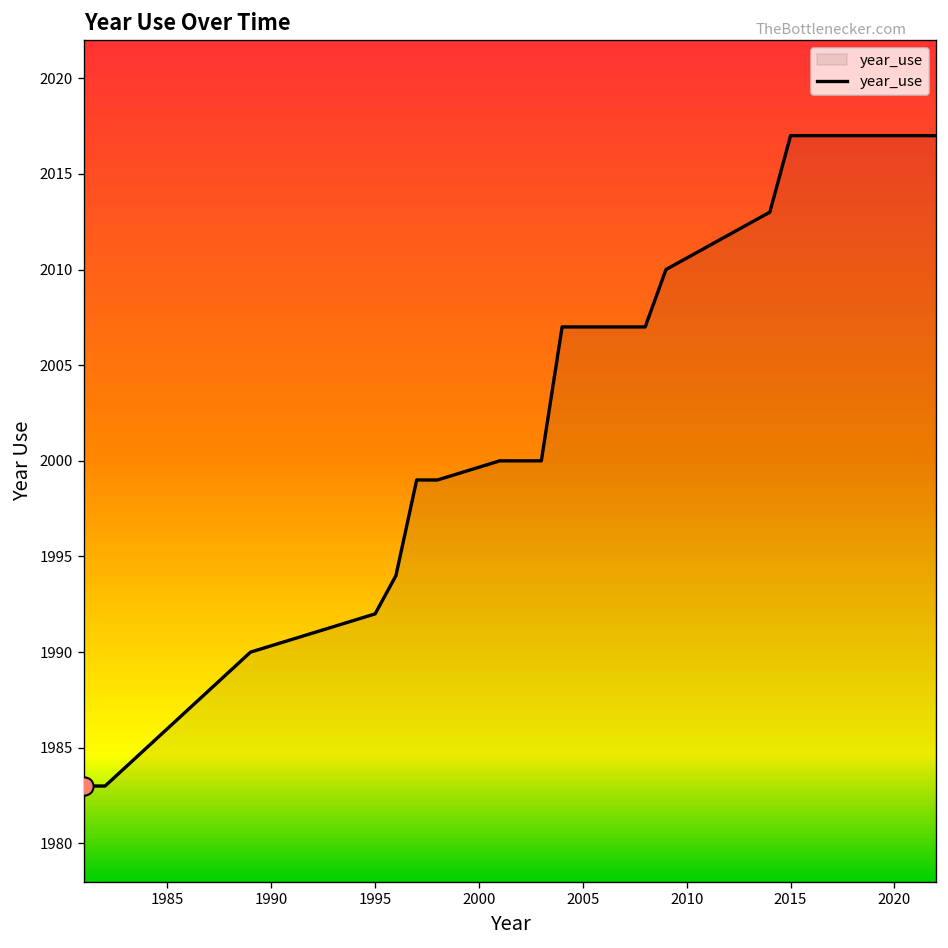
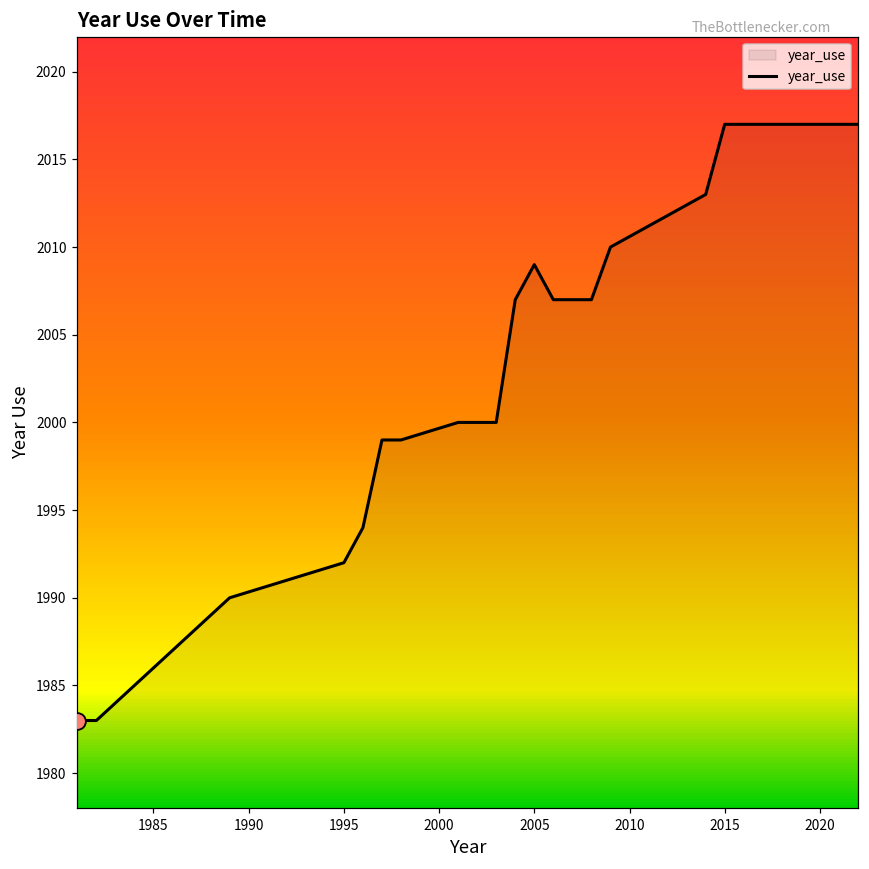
  {
    "year_use": {
      "1995": 1992,
-     "2005": 2007,
+     "2005": 2009,
      "2015": 2017,
      "2020": 2017
    }
  }
